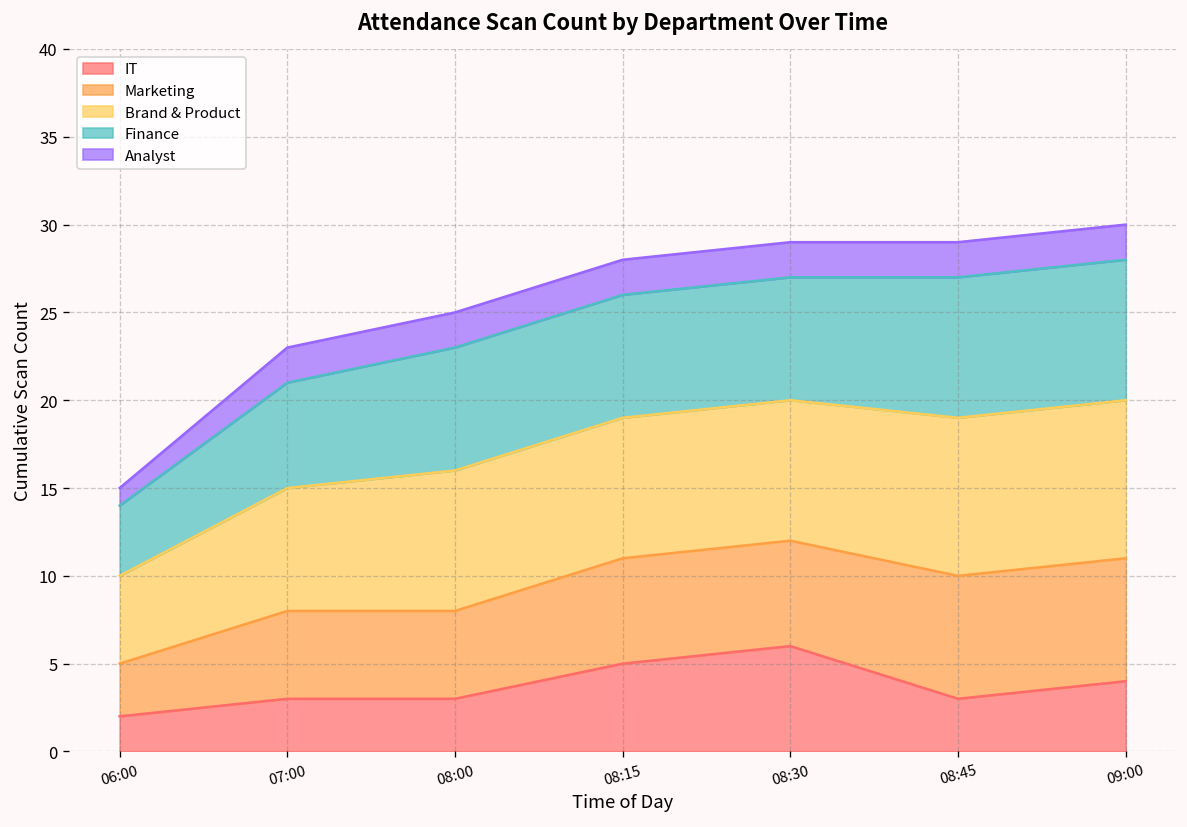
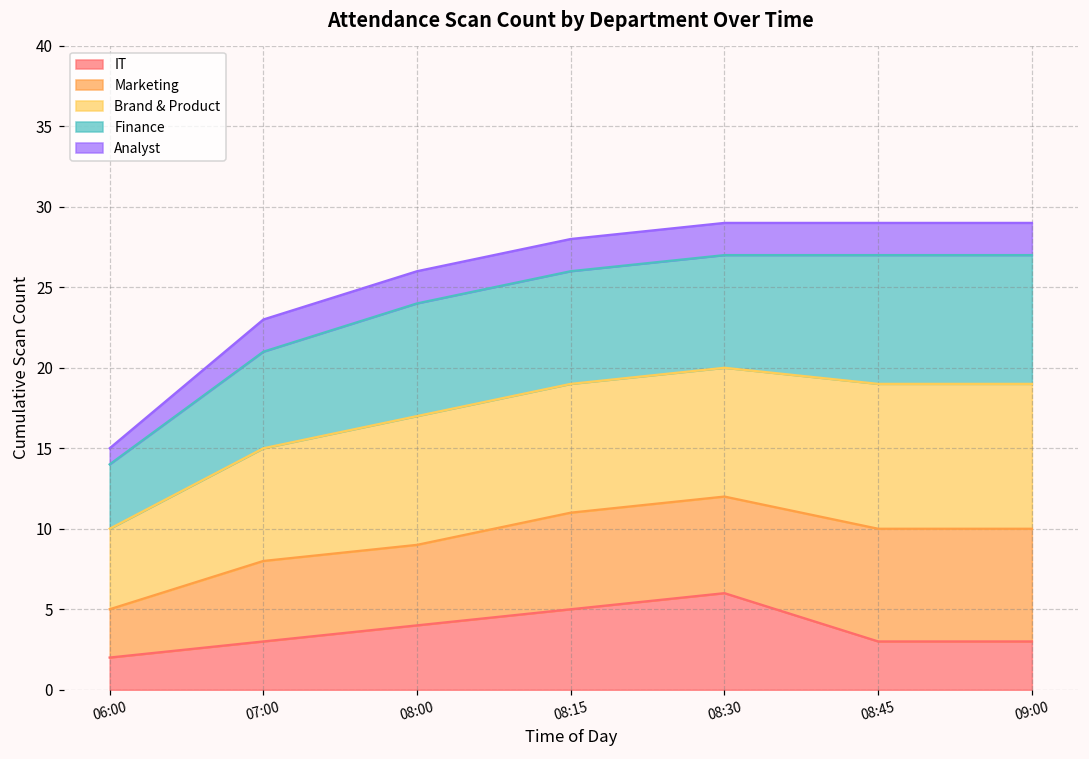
  {
    "IT": {
      "06:00": 2,
      "07:00": 3,
-     "08:00": 3,
+     "08:00": 4,
      "08:15": 5,
      "08:30": 6,
      "08:45": 3,
-     "09:00": 4
+     "09:00": 3
    },
    "Finance": {
      "06:00": 4,
      "07:00": 6,
      "08:00": 7,
      "08:15": 7,
      "08:30": 7,
      "08:45": 8,
      "09:00": 8
    },
    "Analyst": {
      "06:00": 1,
      "07:00": 2,
      "08:00": 2,
      "08:15": 2,
      "08:30": 2,
      "08:45": 2,
      "09:00": 2
    }
  }
